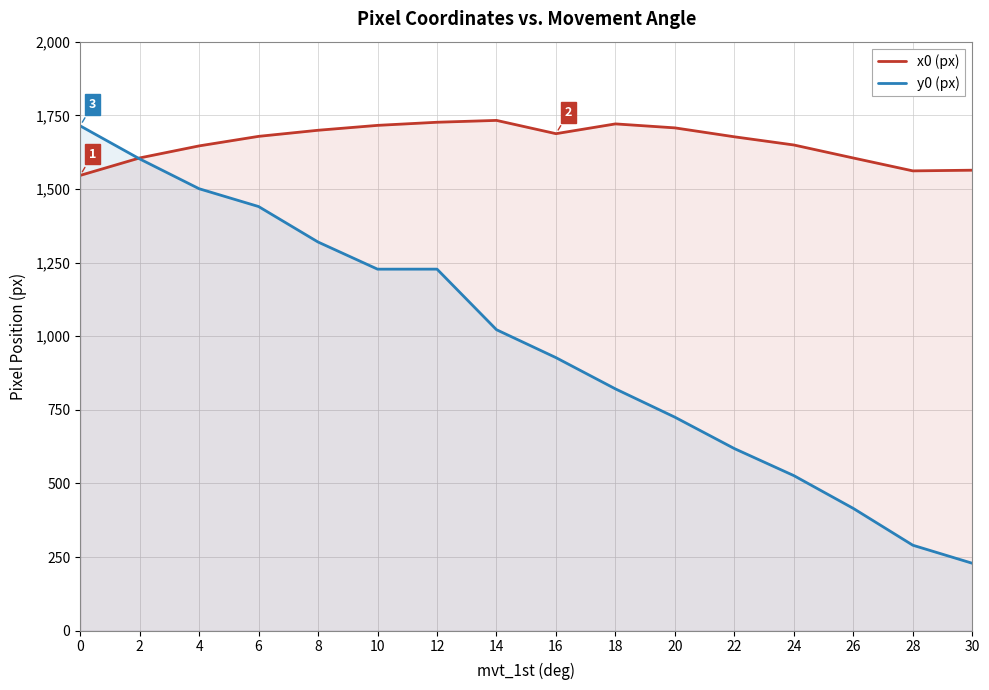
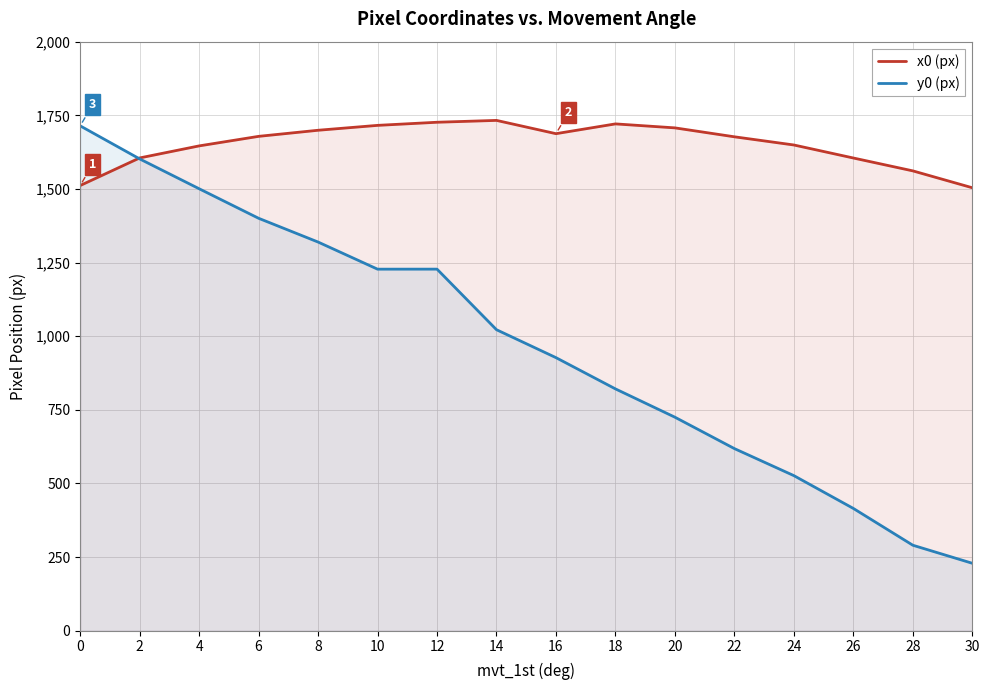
  {
    "x0 (px)": {
-     "0": "1,550",
+     "0": "1,510",
      "4": "1,650",
      "6": "1,680",
      "8": "1,700",
      "10": "1,720",
      "12": "1,730",
      "14": "1,730",
      "18": "1,720",
      "20": "1,710",
      "22": "1,680",
      "24": "1,650",
      "26": "1,610",
      "28": "1,560",
-     "30": "1,560"
+     "30": "1,500"
    },
    "y0 (px)": {
      "4": "1,500",
-     "6": "1,440",
+     "6": "1,400",
      "8": "1,320",
      "10": "1,230",
      "12": "1,230",
      "14": "1,020",
      "16": "930",
      "18": "820",
      "20": "720",
      "22": "620",
      "24": "530",
      "26": "420",
      "28": "290",
      "30": "230"
    }
  }
